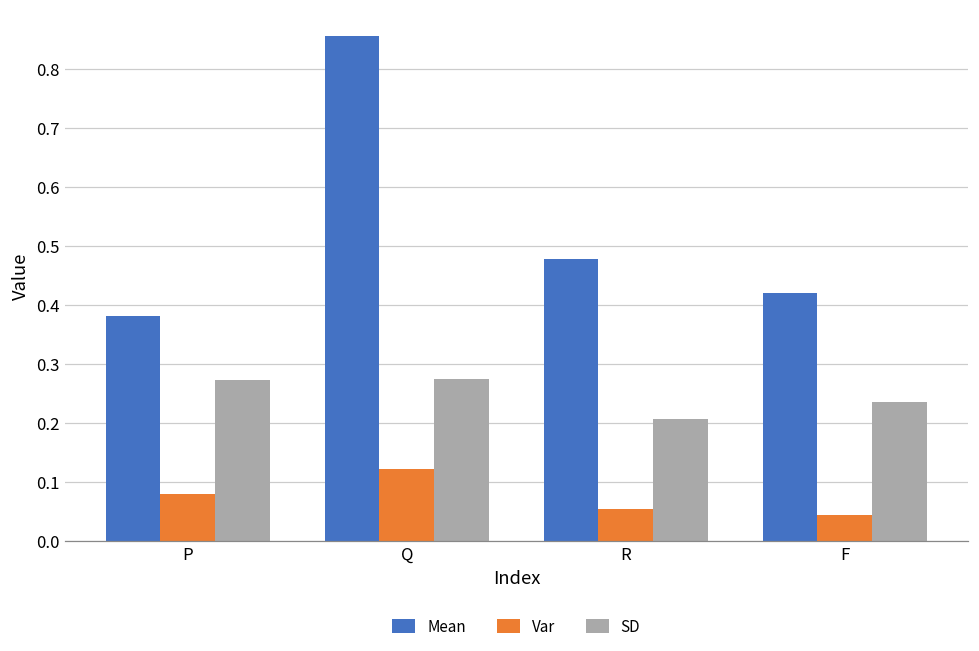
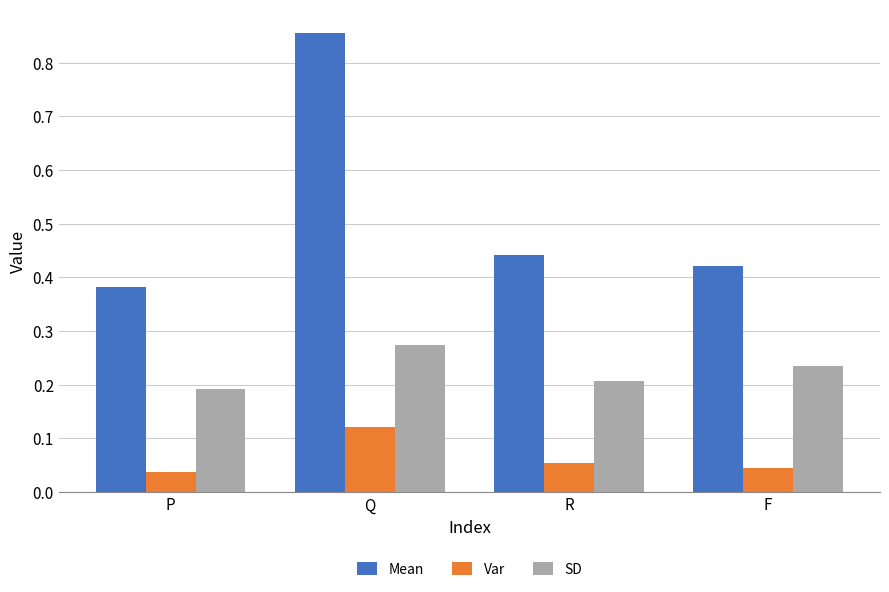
  {
    "Mean": {
      "P": 0.38,
      "Q": 0.86,
-     "R": 0.48,
+     "R": 0.44,
      "F": 0.42
    },
    "Var": {
-     "P": 0.08,
+     "P": 0.04,
      "Q": 0.12,
      "R": 0.05,
      "F": 0.04
    },
    "SD": {
-     "P": 0.27,
+     "P": 0.19,
      "Q": 0.27,
      "R": 0.21,
      "F": 0.24
    }
  }
